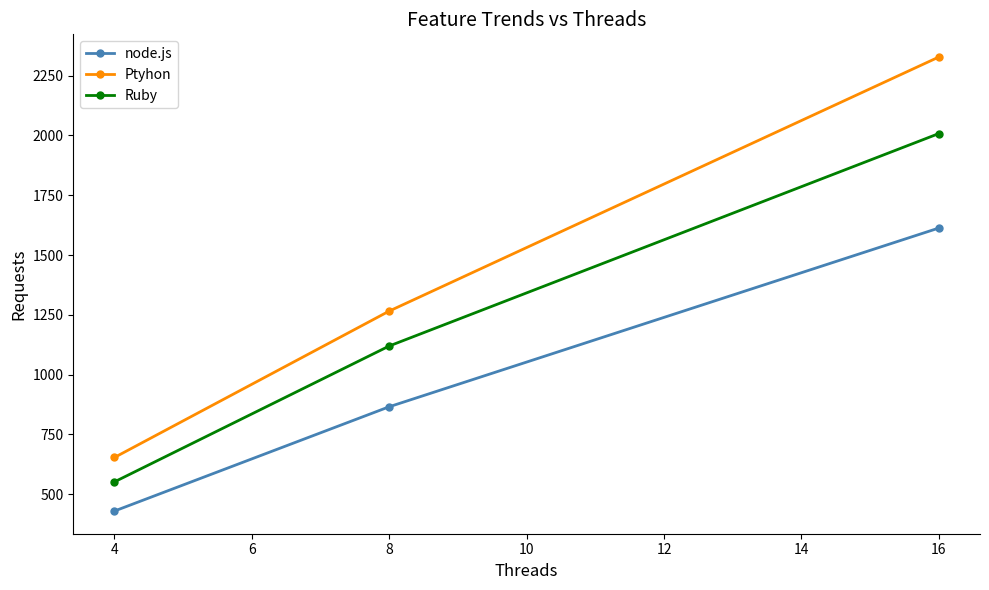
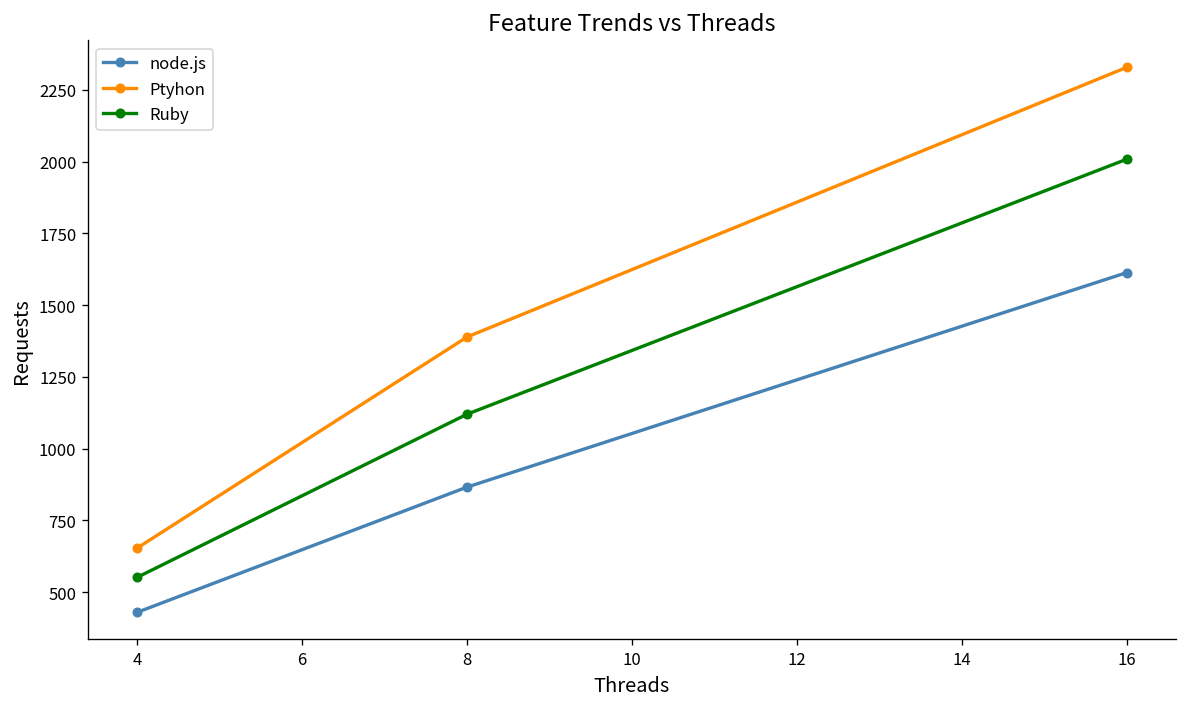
  {
    "node.js": {
      "4": 430,
      "8": 870,
      "16": 1610
    },
    "Ptyhon": {
      "4": 650,
-     "8": 1270,
+     "8": 1390,
      "16": 2330
    },
    "Ruby": {
      "4": 550,
      "8": 1120,
      "16": 2010
    }
  }
